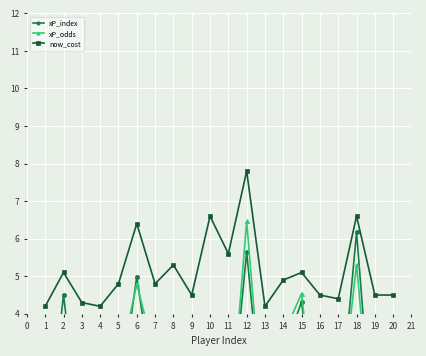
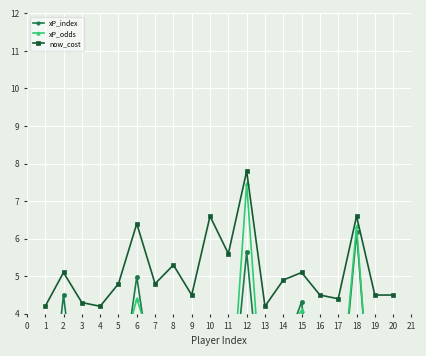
  {
    "xP_odds": {
-     "6": 4.8,
-     "12": 6.5,
-     "15": 4.5,
-     "18": 5.3
+     "6": 4.4,
+     "12": 7.5,
+     "15": 4.1,
+     "18": 6.3
    }
  }
